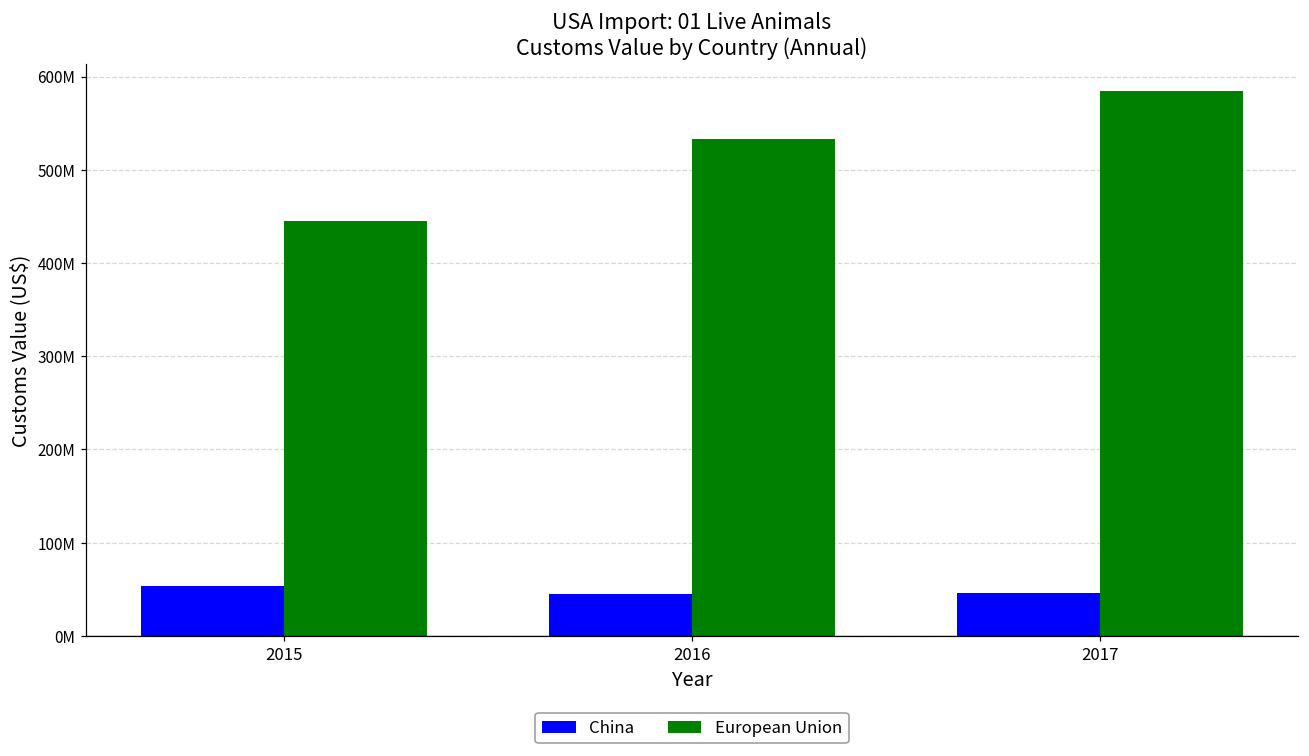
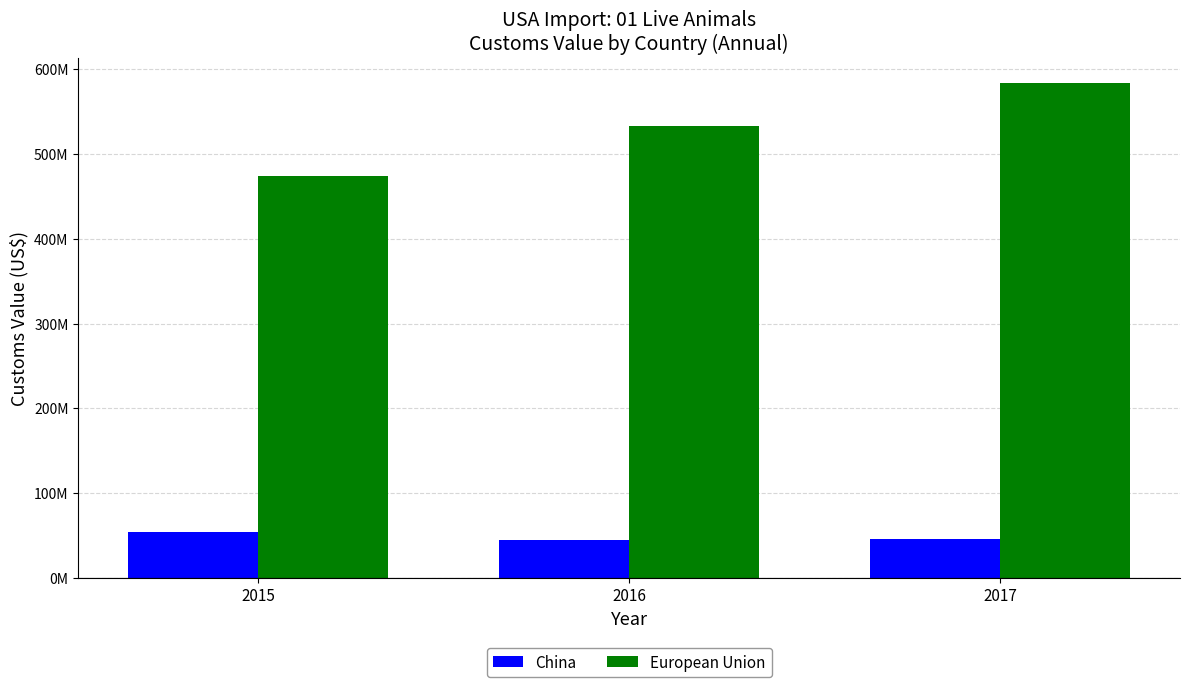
  {
    "China": {
      "2015": 50000000,
      "2016": 40000000,
      "2017": 50000000
    },
    "European Union": {
-     "2015": 450000000,
+     "2015": 470000000,
      "2016": 530000000,
      "2017": 580000000
    }
  }
